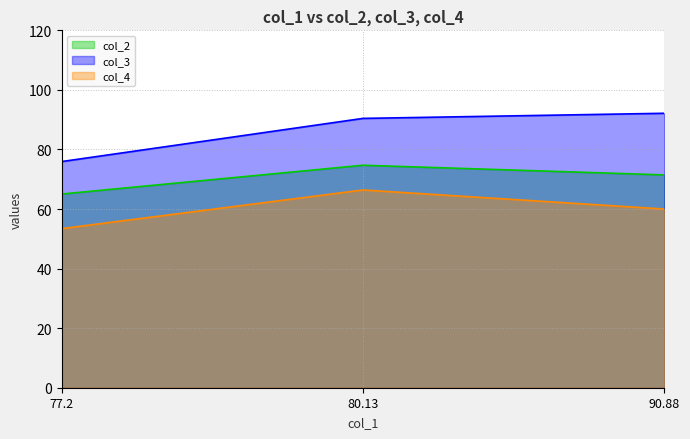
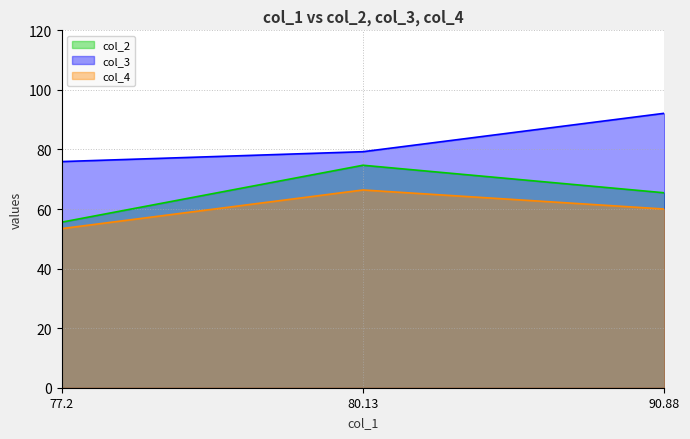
  {
    "col_2": {
-     "77.2": 65,
+     "77.2": 56,
      "80.13": 75,
-     "90.88": 71
+     "90.88": 65
    },
    "col_3": {
      "77.2": 76,
-     "80.13": 90,
+     "80.13": 79,
      "90.88": 92
    },
    "col_4": {
      "77.2": 53,
      "80.13": 66,
      "90.88": 60
    }
  }
